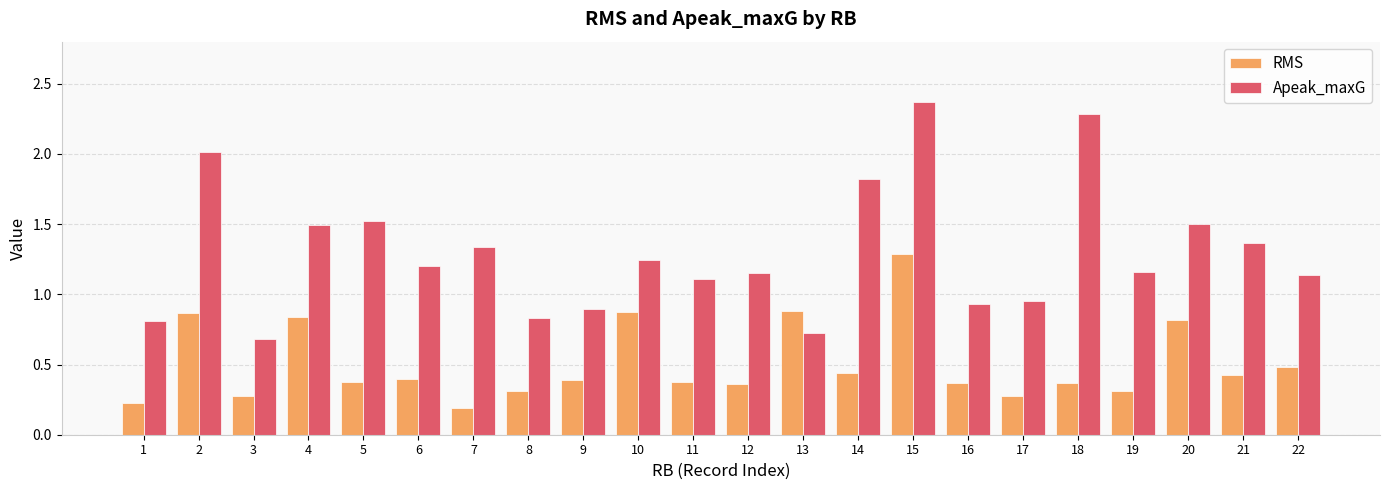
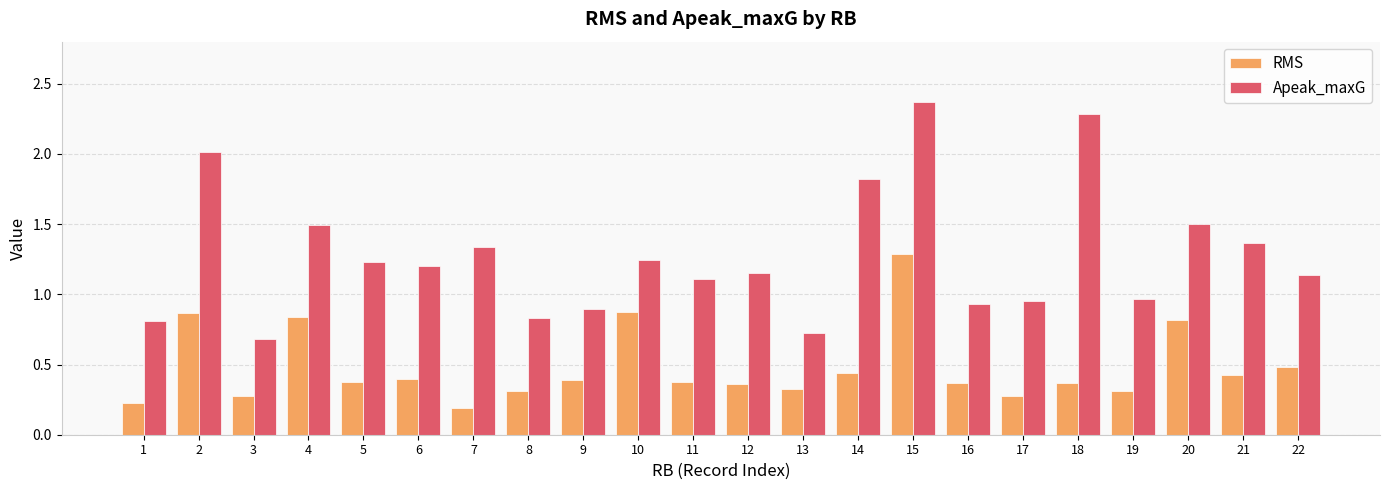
  {
    "RMS": {
      "1": 0.23,
      "2": 0.87,
      "3": 0.28,
      "4": 0.84,
      "5": 0.37,
      "6": 0.40,
      "7": 0.19,
      "8": 0.31,
      "9": 0.39,
      "10": 0.87,
      "11": 0.38,
      "12": 0.36,
-     "13": 0.88,
+     "13": 0.32,
      "14": 0.44,
      "15": 1.29,
      "16": 0.37,
      "17": 0.28,
      "18": 0.37,
      "19": 0.31,
      "20": 0.82,
      "21": 0.43,
      "22": 0.48
    },
    "Apeak_maxG": {
      "1": 0.81,
      "2": 2.02,
      "3": 0.68,
      "4": 1.49,
-     "5": 1.52,
+     "5": 1.23,
      "6": 1.20,
      "7": 1.34,
      "8": 0.83,
      "9": 0.90,
      "10": 1.25,
      "11": 1.11,
      "12": 1.15,
      "13": 0.73,
      "14": 1.83,
      "15": 2.37,
      "16": 0.93,
      "17": 0.95,
      "18": 2.28,
-     "19": 1.16,
+     "19": 0.97,
      "20": 1.50,
      "21": 1.37,
      "22": 1.14
    }
  }
